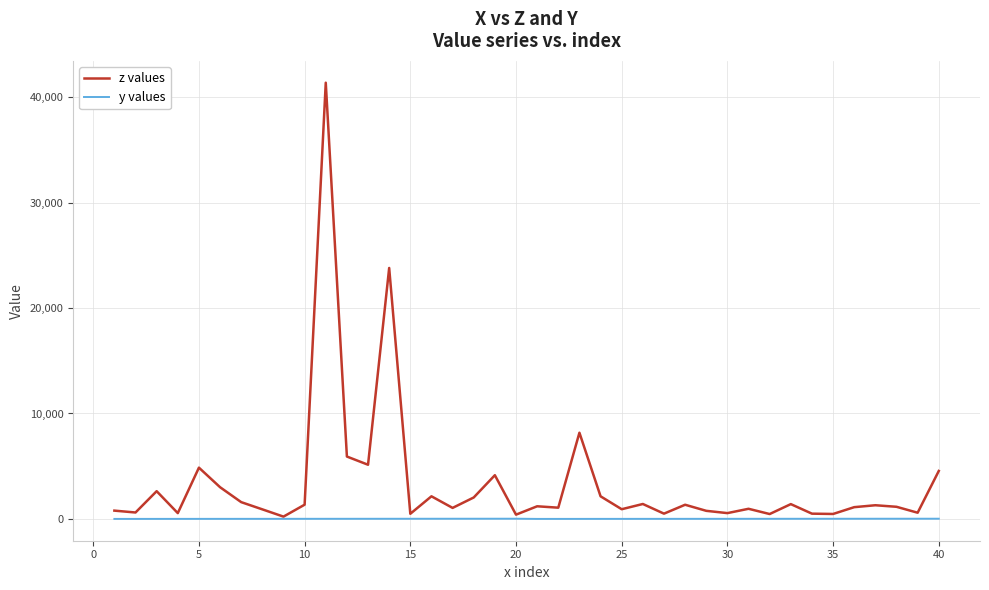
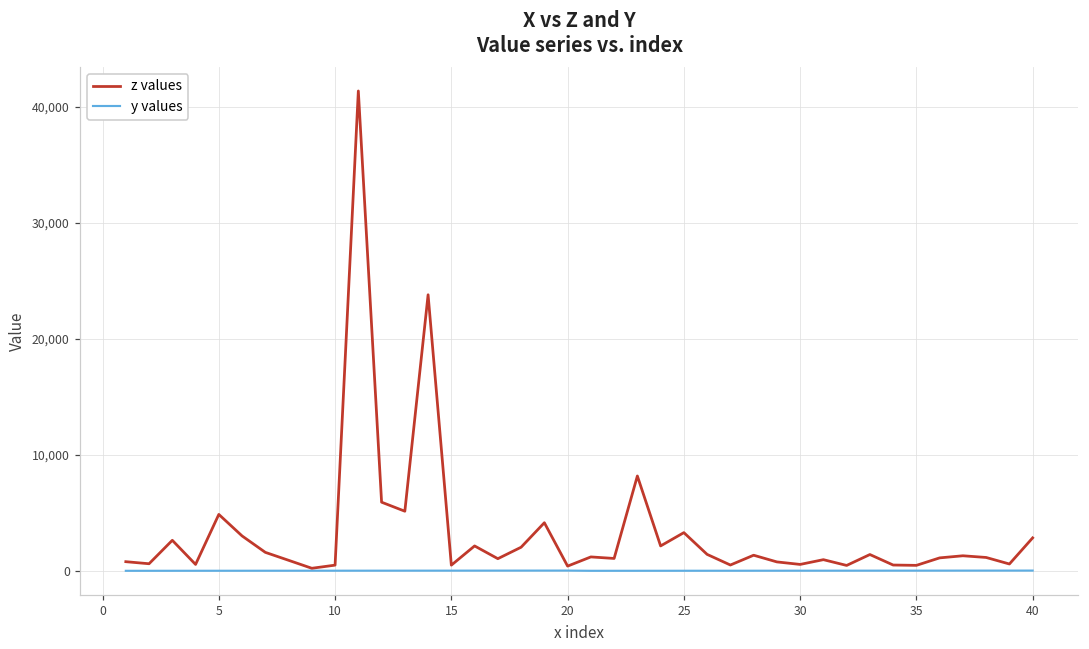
  {
    "z values": {
      "5": "4,900",
-     "10": "1,400",
+     "10": "500",
      "15": "500",
      "20": "400",
-     "25": "900",
+     "25": "3,300",
      "30": "600",
      "35": "500",
-     "40": "4,500"
+     "40": "2,800"
    },
    "y values": {
      "5": "0",
      "10": "0",
      "15": "0",
      "20": "0",
      "25": "0",
      "30": "0",
      "35": "0",
      "40": "0"
    }
  }
